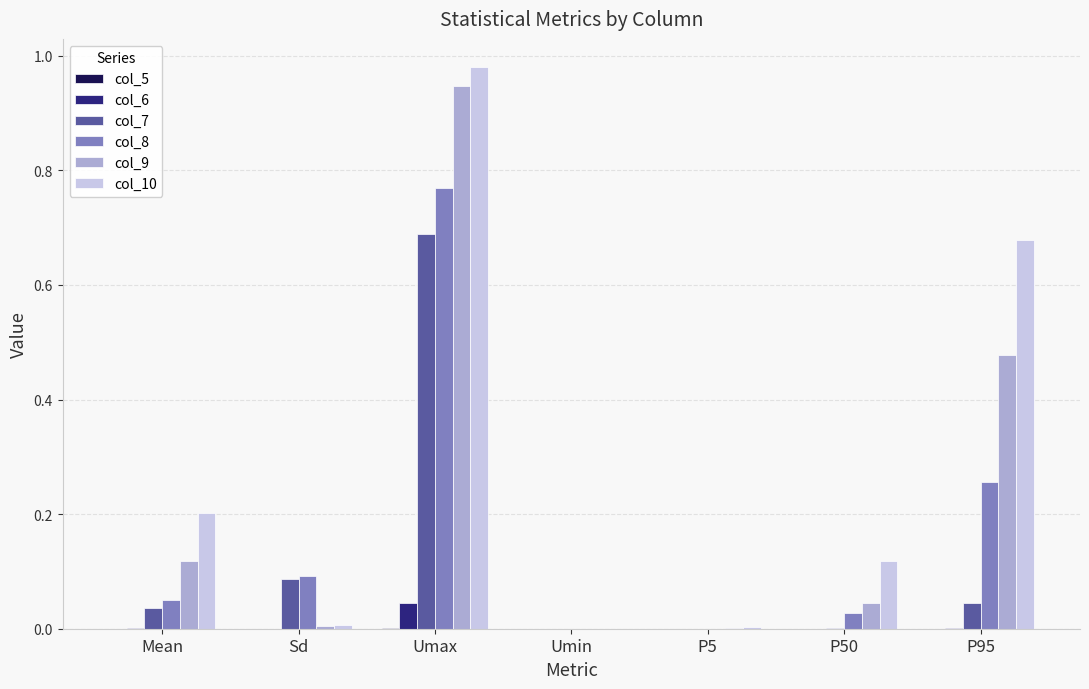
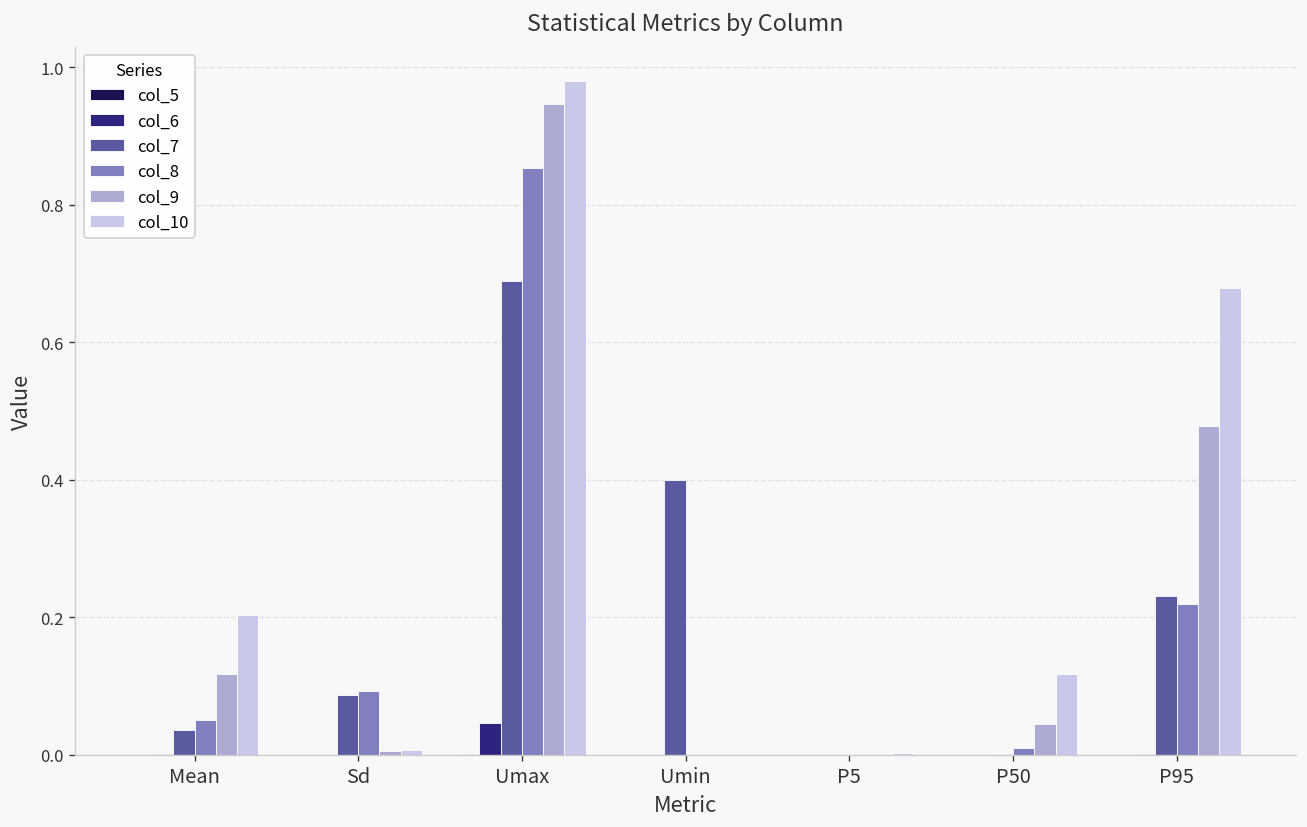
  {
    "col_7": {
      "Mean": 0.04,
      "Sd": 0.09,
      "Umax": 0.69,
-     "Umin": 0.0,
-     "P95": 0.04
+     "Umin": 0.4,
+     "P95": 0.23
    },
    "col_8": {
      "Mean": 0.05,
      "Sd": 0.09,
-     "Umax": 0.77,
-     "P50": 0.03,
-     "P95": 0.26
+     "Umax": 0.85,
+     "P50": 0.01,
+     "P95": 0.22
    }
  }
